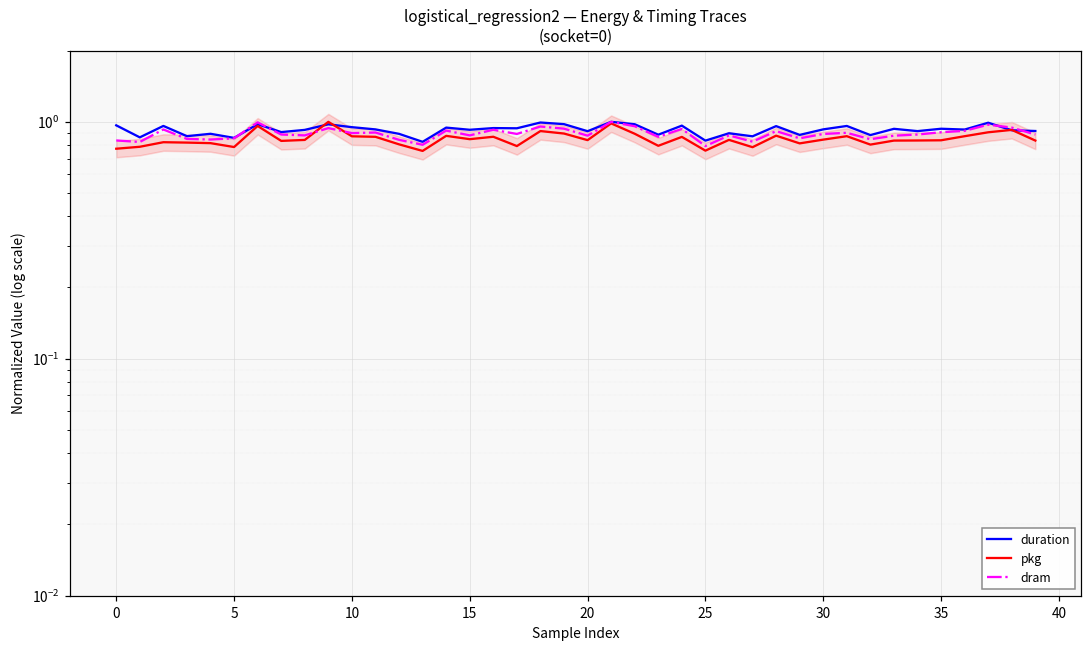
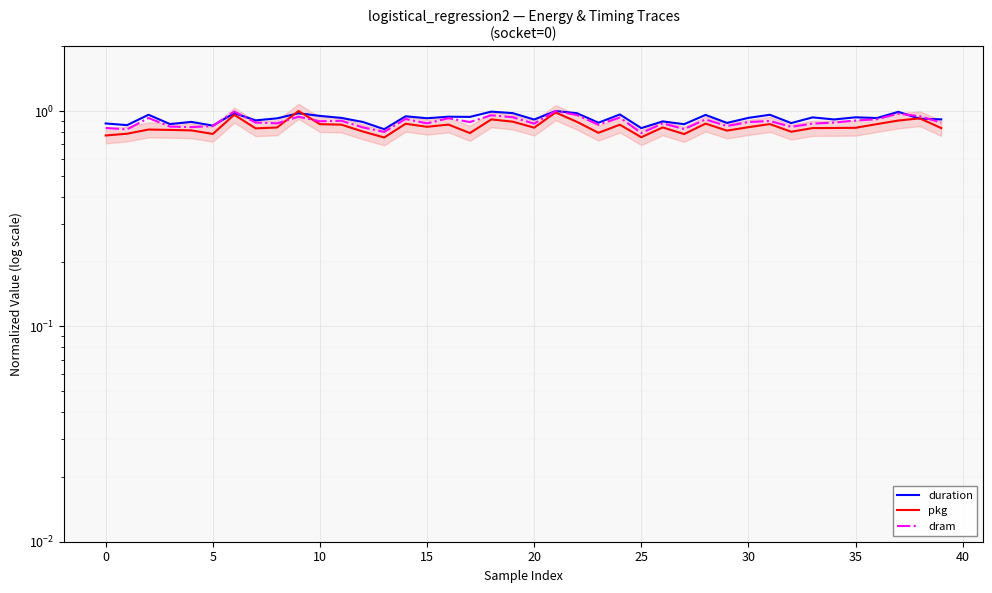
  {
    "duration": {
-     "0": 1.0,
+     "0": 0.88,
      "35": 0.94
    },
    "dram": {
      "10": 0.90,
      "15": 0.88,
      "20": 0.87,
      "25": 0.79
    }
  }
